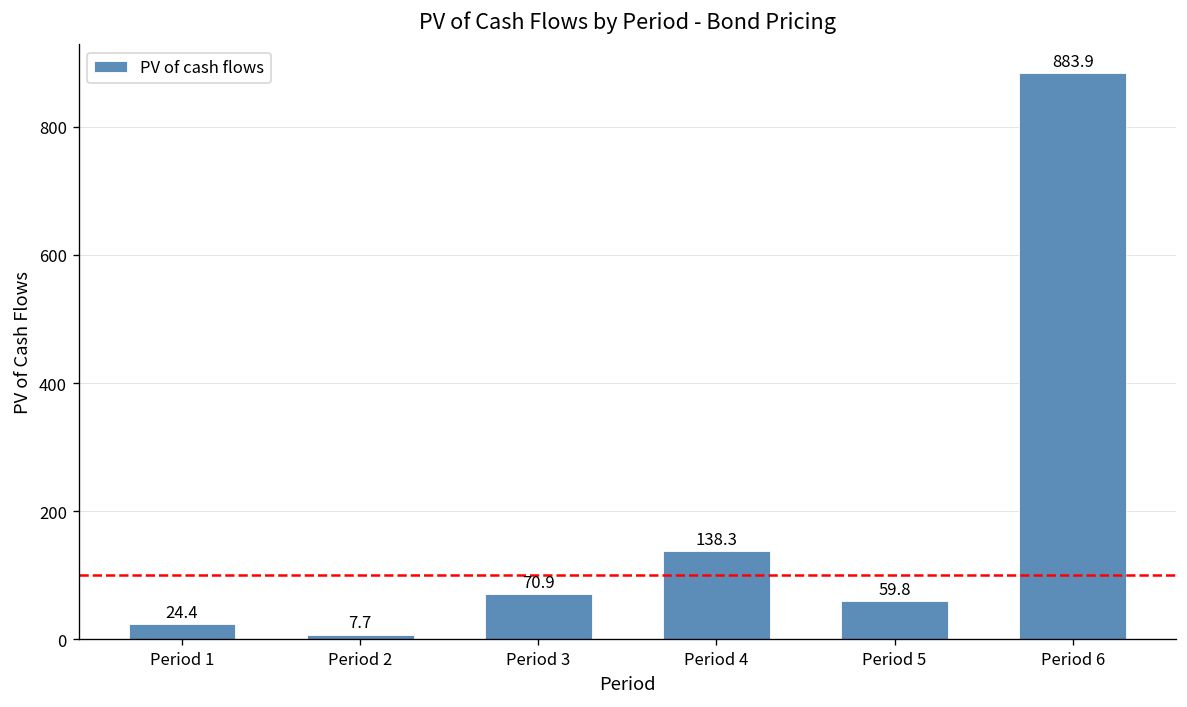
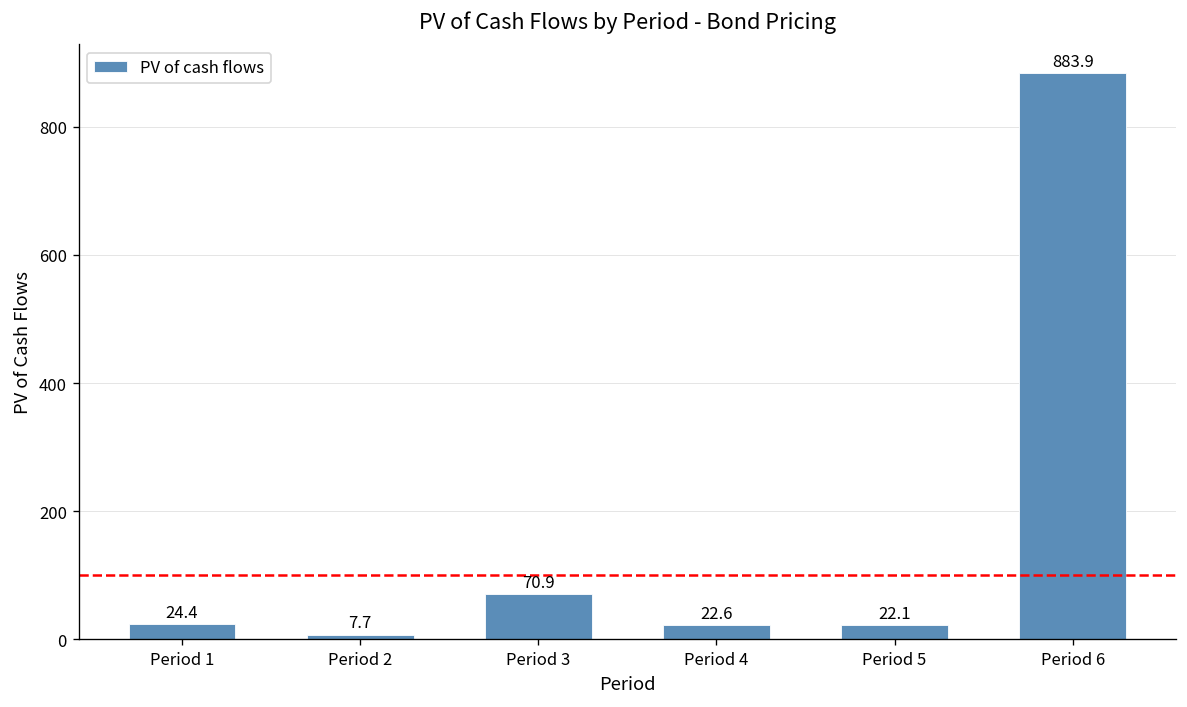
  {
    "Period 1": 24.4,
    "Period 2": 7.7,
    "Period 3": 70.9,
-   "Period 4": 138.3,
-   "Period 5": 59.8,
+   "Period 4": 22.6,
+   "Period 5": 22.1,
    "Period 6": 883.9
  }
